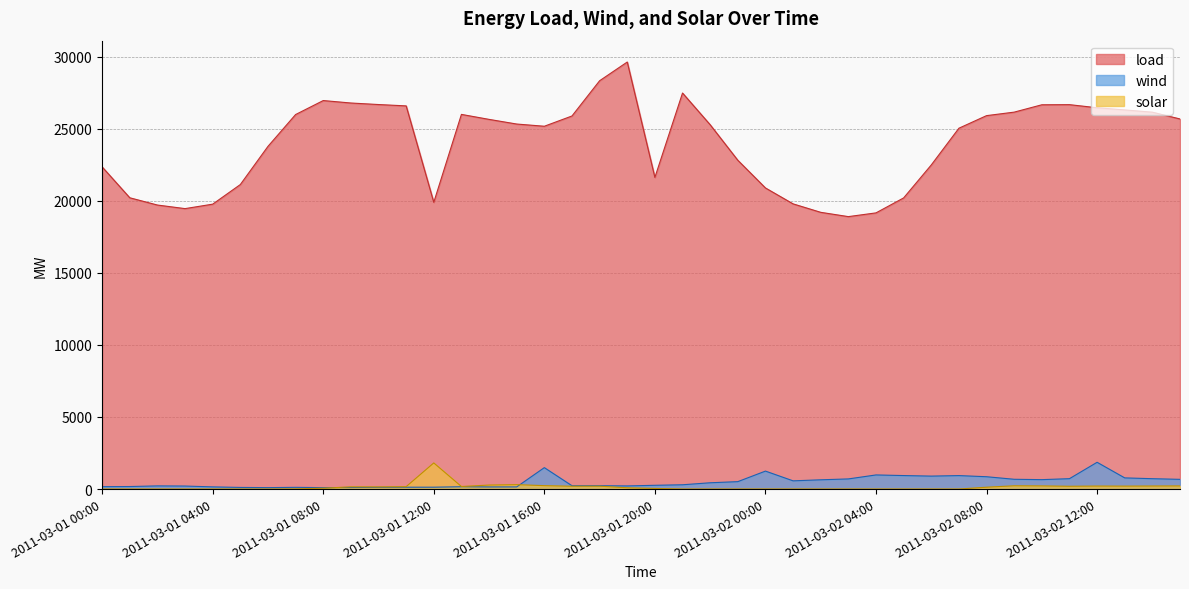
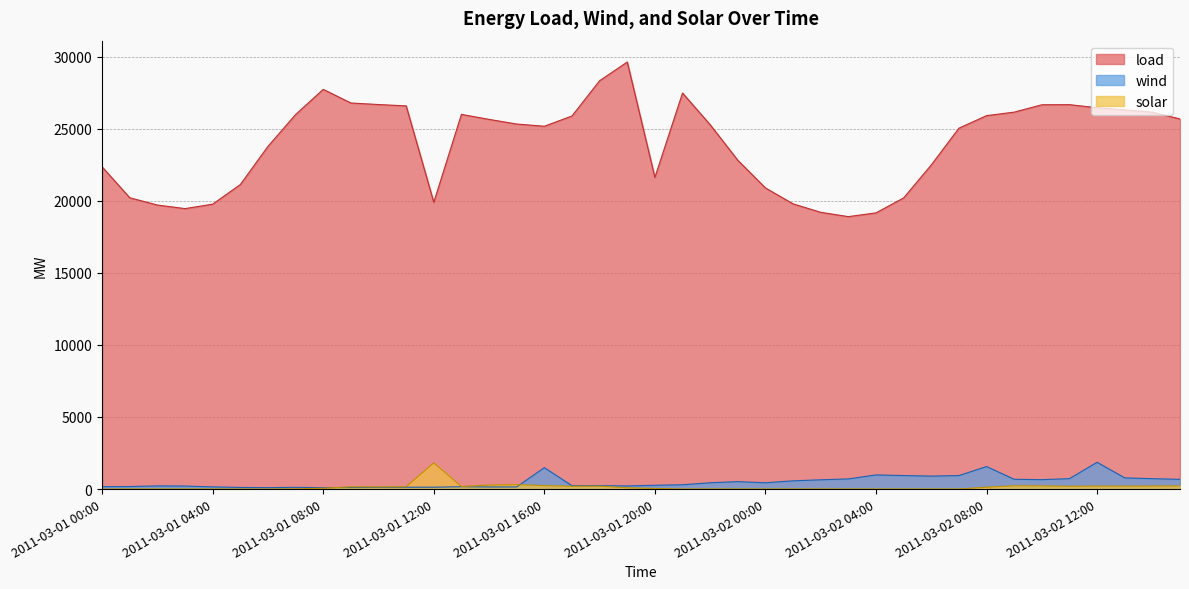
  {
    "load": {
      "2011-03-01 00:00": 22300,
      "2011-03-01 04:00": 19800,
-     "2011-03-01 08:00": 27000,
+     "2011-03-01 08:00": 27700,
      "2011-03-01 12:00": 19900,
      "2011-03-01 16:00": 25200,
      "2011-03-01 20:00": 21600,
      "2011-03-02 00:00": 20900,
      "2011-03-02 04:00": 19200,
      "2011-03-02 08:00": 25900
    },
    "wind": {
      "2011-03-01 12:00": 100,
      "2011-03-01 16:00": 1500,
      "2011-03-01 20:00": 300,
-     "2011-03-02 00:00": 1200,
+     "2011-03-02 00:00": 400,
      "2011-03-02 04:00": 1000,
-     "2011-03-02 08:00": 900,
+     "2011-03-02 08:00": 1600,
      "2011-03-02 12:00": 1900
    },
    "solar": {
      "2011-03-01 12:00": 1800,
      "2011-03-01 16:00": 200,
      "2011-03-01 20:00": 0,
      "2011-03-02 00:00": 0,
      "2011-03-02 04:00": 0,
      "2011-03-02 08:00": 100,
      "2011-03-02 12:00": 200
    }
  }
